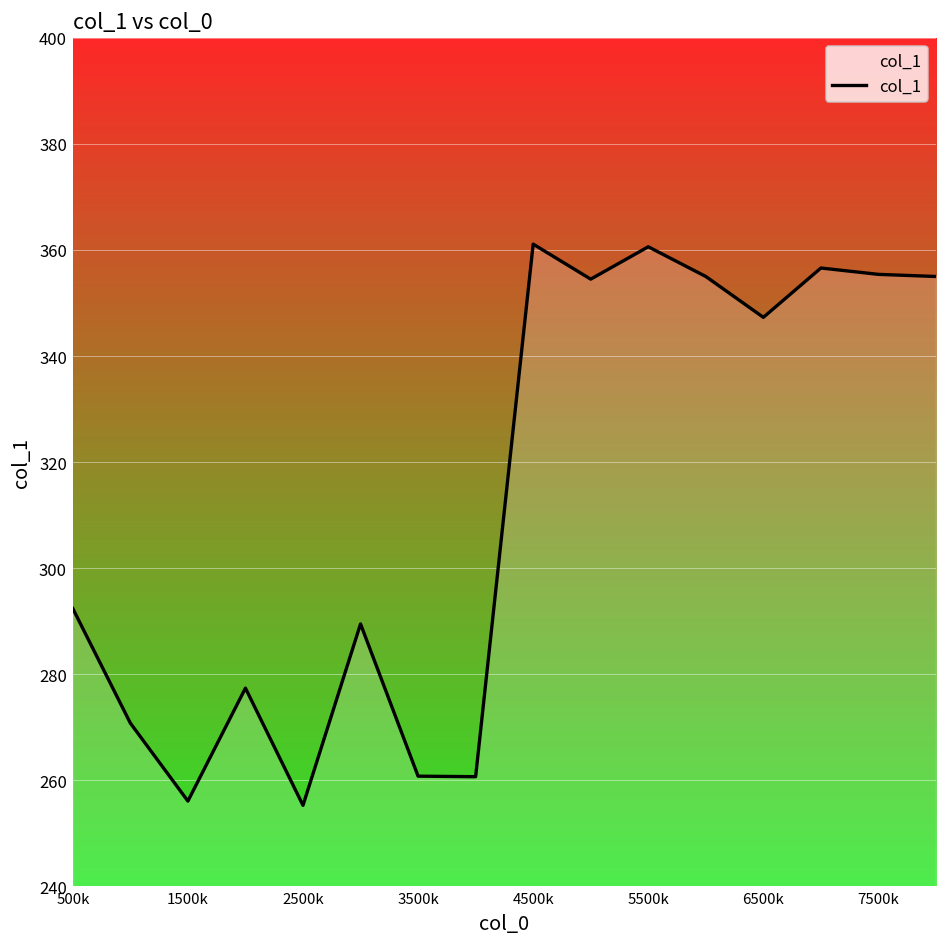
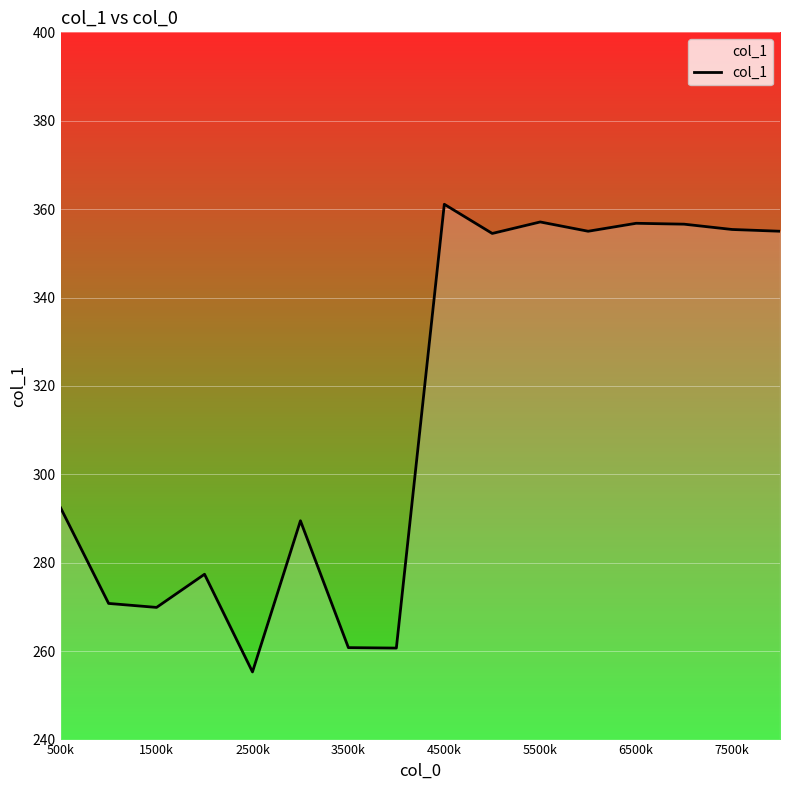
  {
    "500k": 292,
-   "1500k": 256,
+   "1500k": 270,
    "2500k": 255,
    "3500k": 261,
    "4500k": 361,
-   "5500k": 361,
-   "6500k": 347,
+   "5500k": 357,
+   "6500k": 357,
    "7500k": 355
  }
